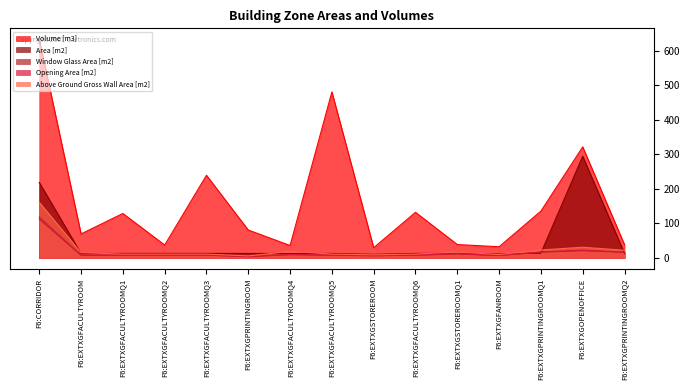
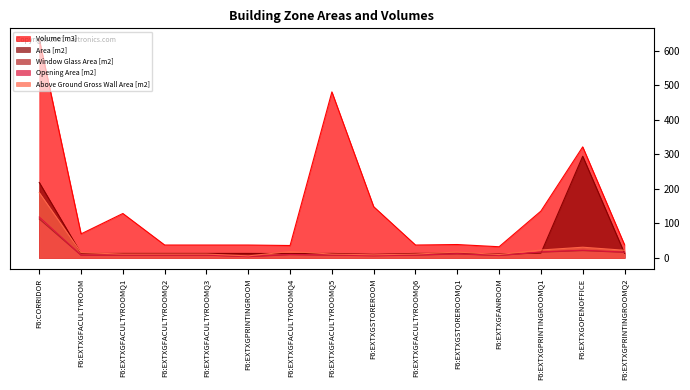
  {
    "Volume [m3]": {
      "F6:EXTXGFACULTYROOM": 70,
      "F6:EXTXGFACULTYROOMQ1": 130,
      "F6:EXTXGFACULTYROOMQ2": 40,
-     "F6:EXTXGFACULTYROOMQ3": 240,
-     "F6:EXTXGPRINTINGROOM": 80,
+     "F6:EXTXGFACULTYROOMQ3": 40,
+     "F6:EXTXGPRINTINGROOM": 40,
      "F6:EXTXGFACULTYROOMQ4": 40,
      "F6:EXTXGFACULTYROOMQ5": 480,
-     "F6:EXTXGSTOREROOM": 30,
-     "F6:EXTXGFACULTYROOMQ6": 130,
+     "F6:EXTXGSTOREROOM": 150,
+     "F6:EXTXGFACULTYROOMQ6": 40,
      "F6:EXTXGSTOREROOMQ1": 40,
      "F6:EXTXGFANROOM": 30,
      "F6:EXTXGPRINTINGROOMQ1": 140,
      "F6:EXTXGOPENOFFICE": 320,
      "F6:EXTXGPRINTINGROOMQ2": 40
    },
    "Area [m2]": {
      "F6:CORRIDOR": 220,
      "F6:EXTXGOPENOFFICE": 290
    },
    "Above Ground Gross Wall Area [m2]": {
-     "F6:CORRIDOR": 160,
+     "F6:CORRIDOR": 190,
      "F6:EXTXGOPENOFFICE": 30
    }
  }
